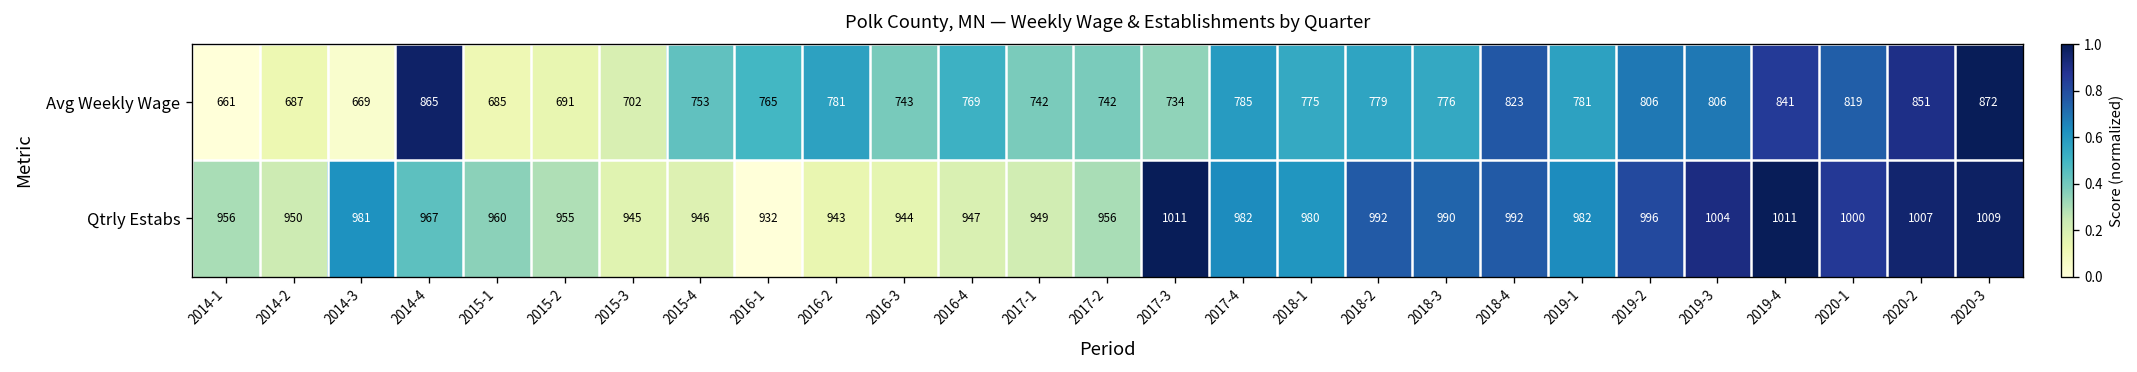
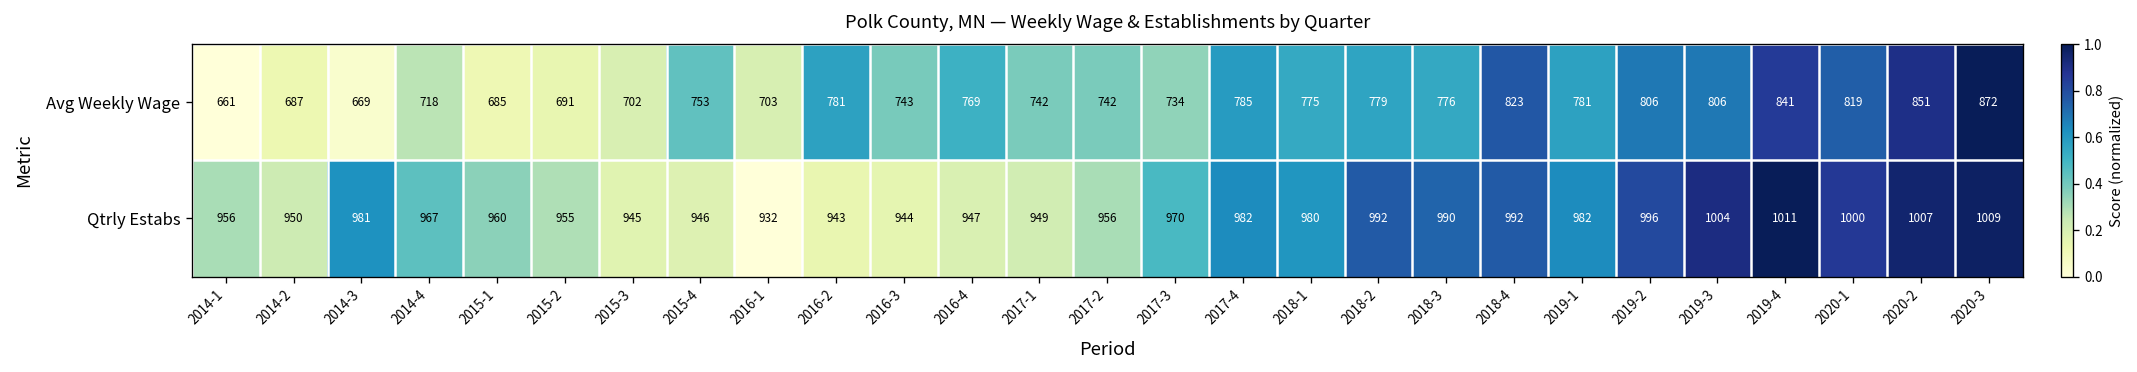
  {
    "Avg Weekly Wage": {
      "2014-1": 661,
      "2014-2": 687,
      "2014-3": 669,
-     "2014-4": 865,
+     "2014-4": 718,
      "2015-1": 685,
      "2015-2": 691,
      "2015-3": 702,
      "2015-4": 753,
-     "2016-1": 765,
+     "2016-1": 703,
      "2016-2": 781,
      "2016-3": 743,
      "2016-4": 769,
      "2017-1": 742,
      "2017-2": 742,
      "2017-3": 734,
      "2017-4": 785,
      "2018-1": 775,
      "2018-2": 779,
      "2018-3": 776,
      "2018-4": 823,
      "2019-1": 781,
      "2019-2": 806,
      "2019-3": 806,
      "2019-4": 841,
      "2020-1": 819,
      "2020-2": 851,
      "2020-3": 872
    },
    "Qtrly Estabs": {
      "2014-1": 956,
      "2014-2": 950,
      "2014-3": 981,
      "2014-4": 967,
      "2015-1": 960,
      "2015-2": 955,
      "2015-3": 945,
      "2015-4": 946,
      "2016-1": 932,
      "2016-2": 943,
      "2016-3": 944,
      "2016-4": 947,
      "2017-1": 949,
      "2017-2": 956,
-     "2017-3": 1011,
+     "2017-3": 970,
      "2017-4": 982,
      "2018-1": 980,
      "2018-2": 992,
      "2018-3": 990,
      "2018-4": 992,
      "2019-1": 982,
      "2019-2": 996,
      "2019-3": 1004,
      "2019-4": 1011,
      "2020-1": 1000,
      "2020-2": 1007,
      "2020-3": 1009
    }
  }
